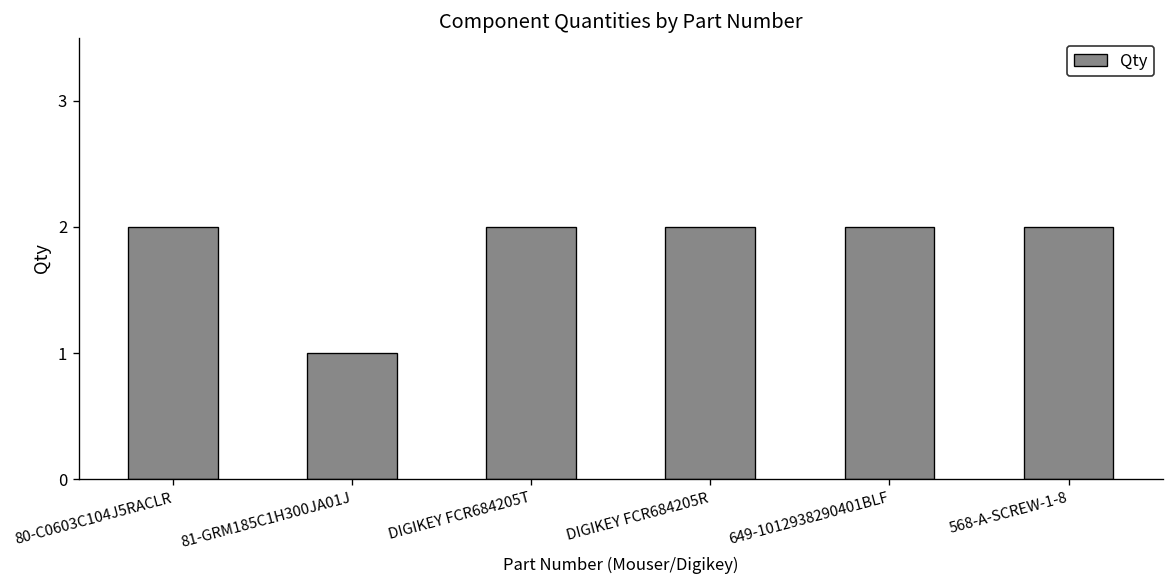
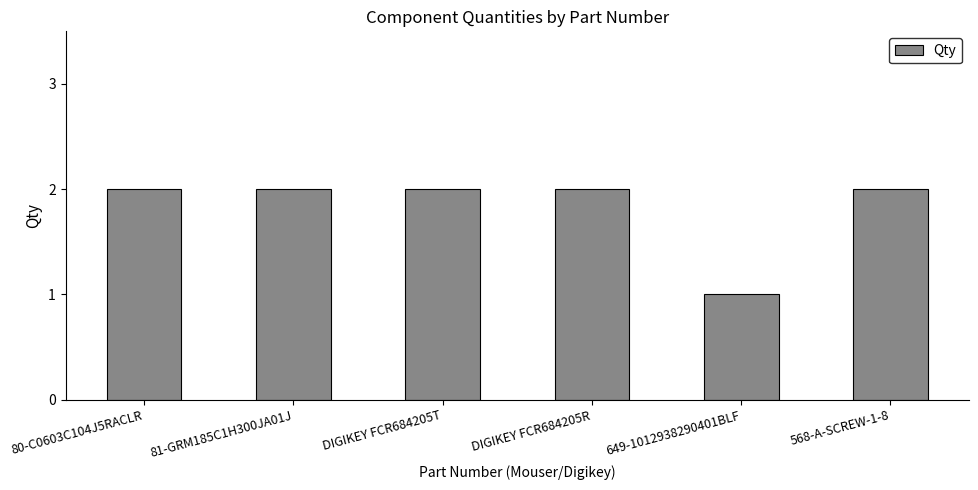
  {
    "80-C0603C104J5RACLR": 2,
-   "81-GRM185C1H300JA01J": 1,
+   "81-GRM185C1H300JA01J": 2,
    "DIGIKEY FCR684205T": 2,
    "DIGIKEY FCR684205R": 2,
-   "649-1012938290401BLF": 2,
+   "649-1012938290401BLF": 1,
    "568-A-SCREW-1-8": 2
  }
